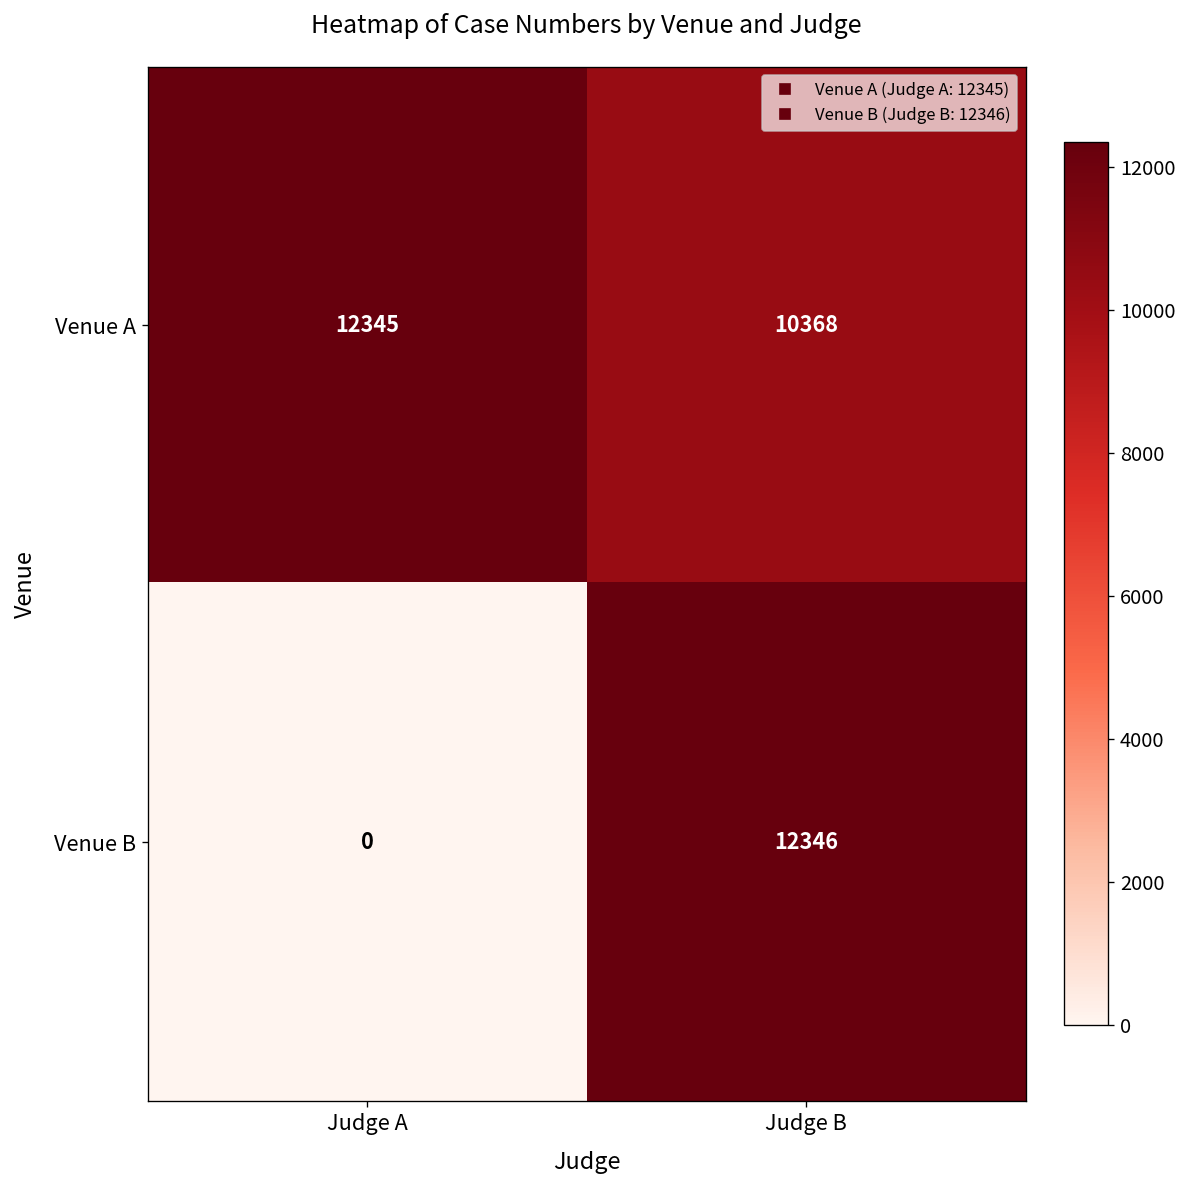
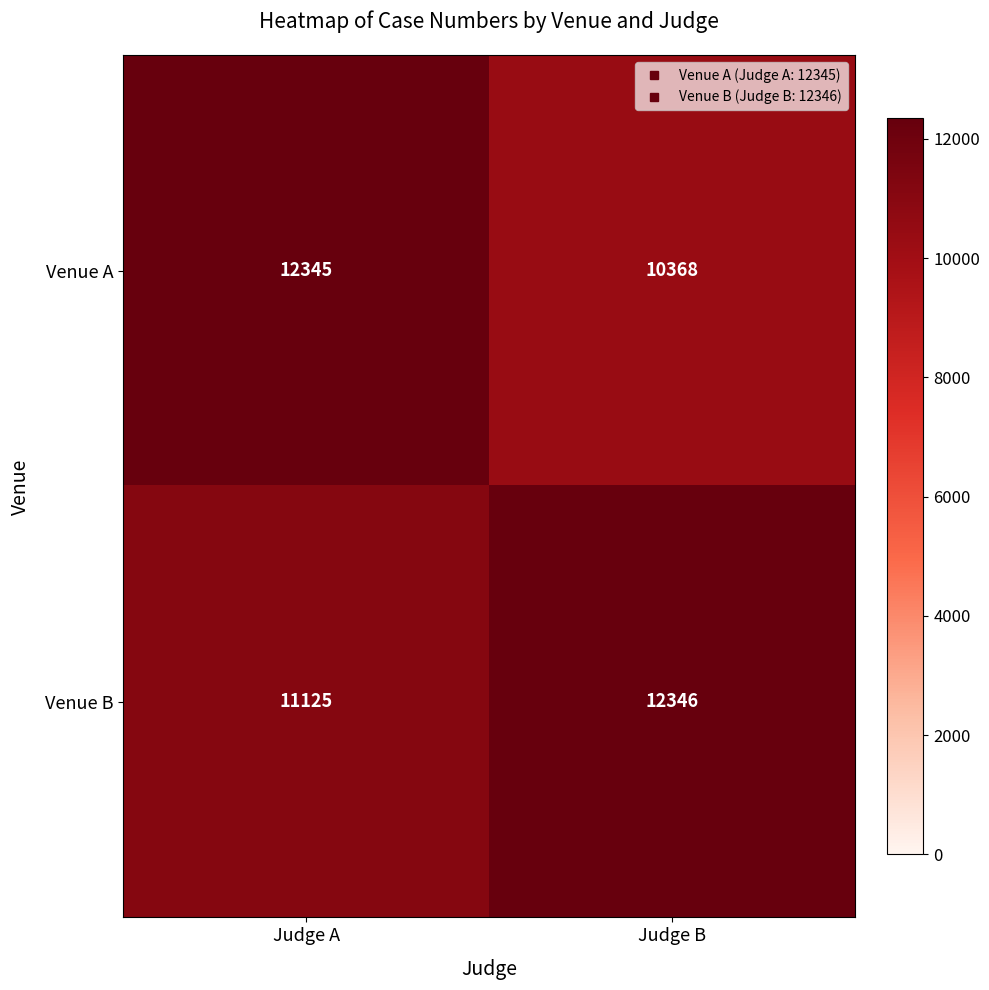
  {
    "Venue A": {
      "Judge A": 12345,
      "Judge B": 10368
    },
    "Venue B": {
-     "Judge A": 0,
+     "Judge A": 11125,
      "Judge B": 12346
    }
  }
